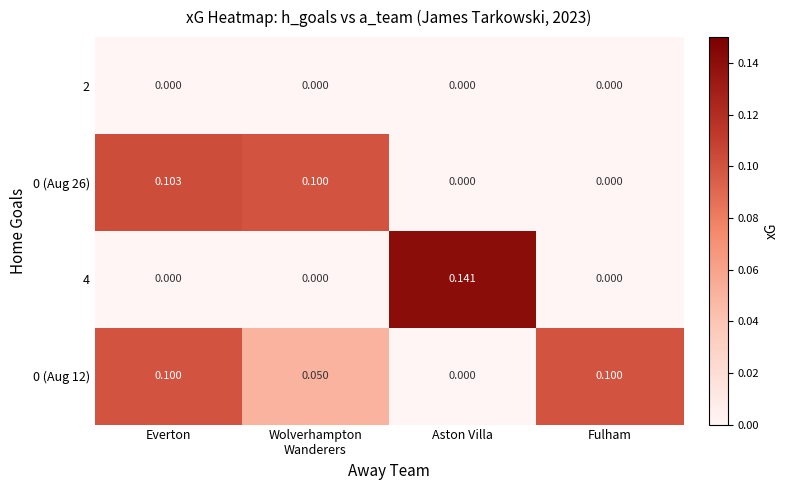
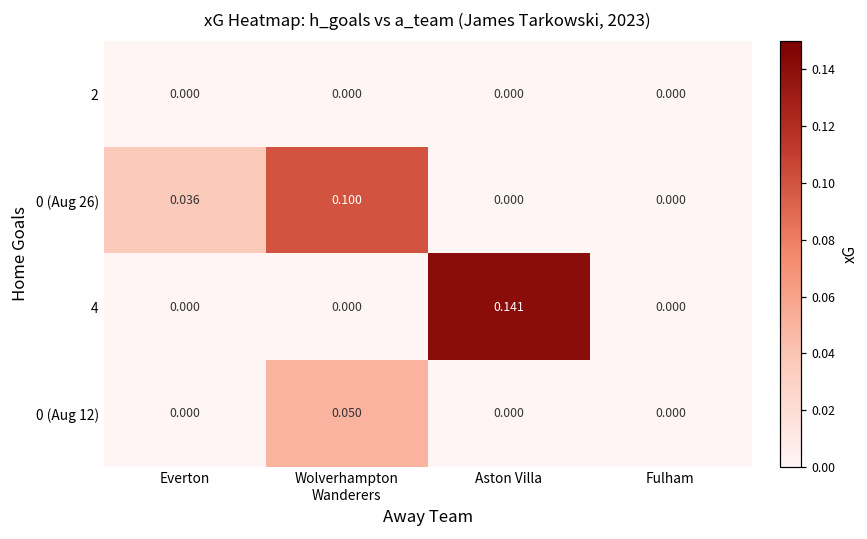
  {
    "2": {
      "Everton": 0.000,
      "Wolverhampton Wanderers": 0.000,
      "Aston Villa": 0.000,
      "Fulham": 0.000
    },
    "0 (Aug 26)": {
-     "Everton": 0.103,
+     "Everton": 0.036,
      "Wolverhampton Wanderers": 0.100,
      "Aston Villa": 0.000,
      "Fulham": 0.000
    },
    "4": {
      "Everton": 0.000,
      "Wolverhampton Wanderers": 0.000,
      "Aston Villa": 0.141,
      "Fulham": 0.000
    },
    "0 (Aug 12)": {
-     "Everton": 0.100,
+     "Everton": 0.000,
      "Wolverhampton Wanderers": 0.050,
      "Aston Villa": 0.000,
-     "Fulham": 0.100
+     "Fulham": 0.000
    }
  }
